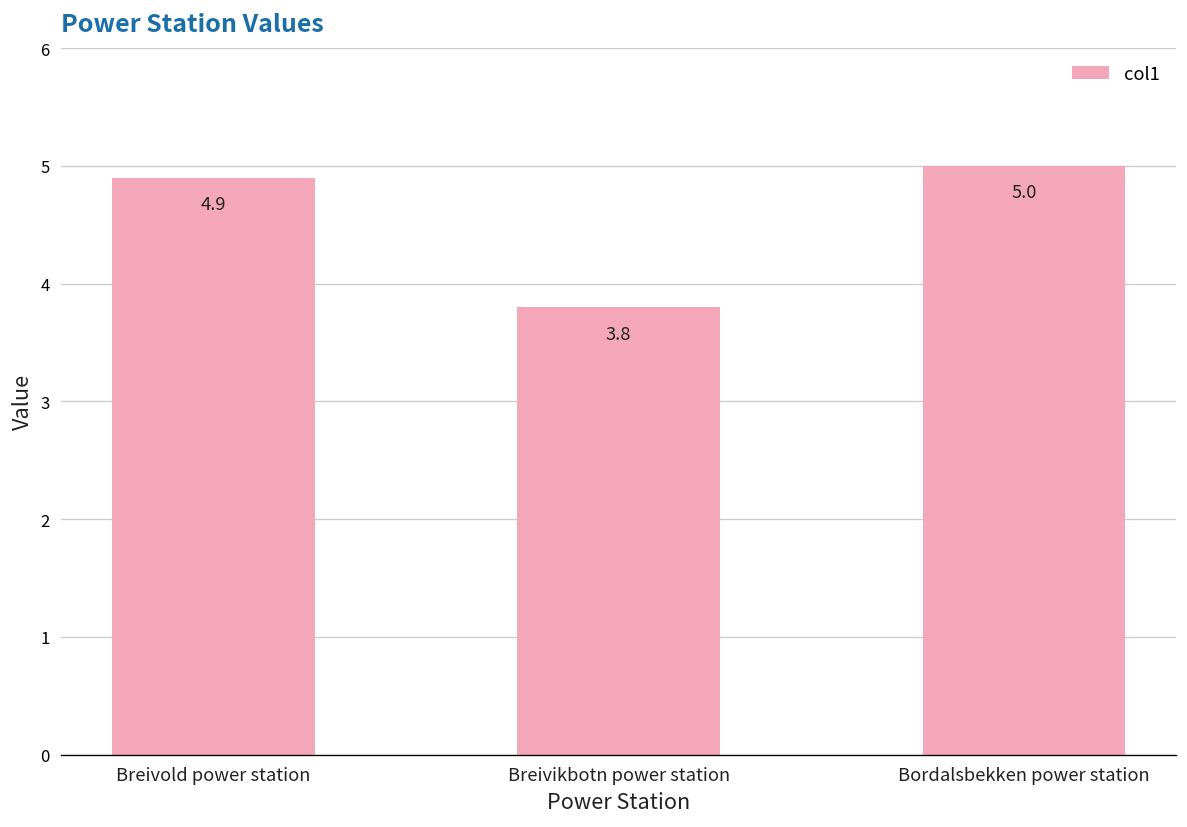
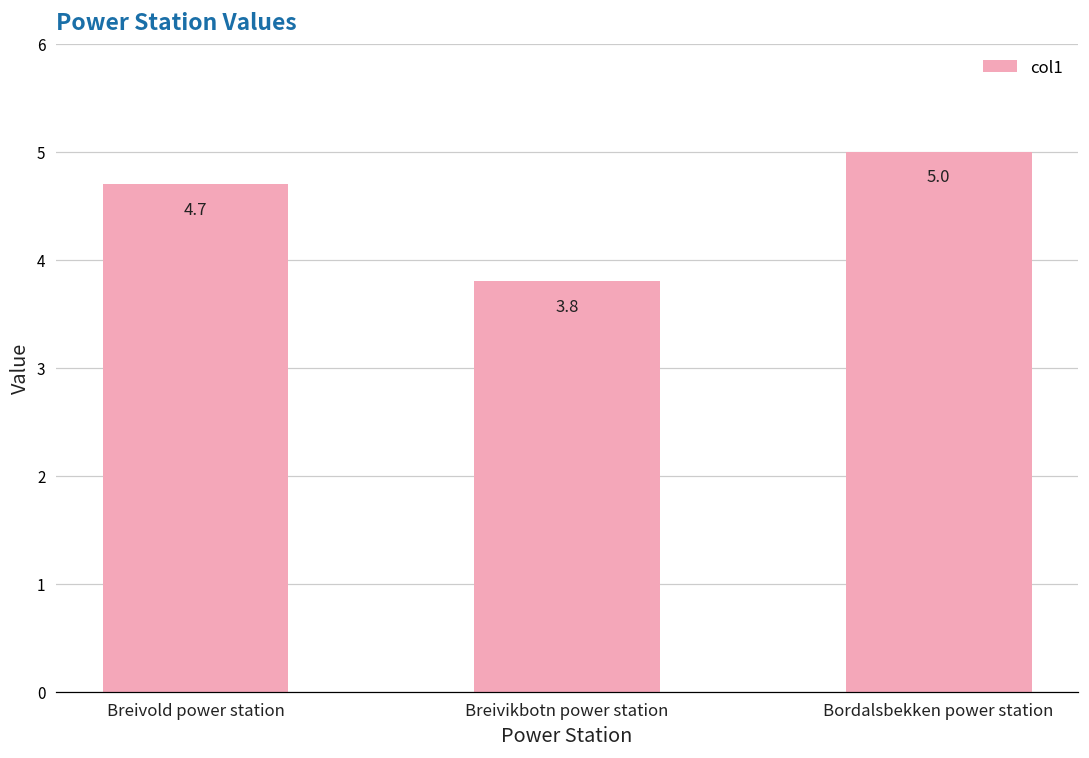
  {
-   "Breivold power station": 4.9,
+   "Breivold power station": 4.7,
    "Breivikbotn power station": 3.8,
    "Bordalsbekken power station": 5.0
  }
